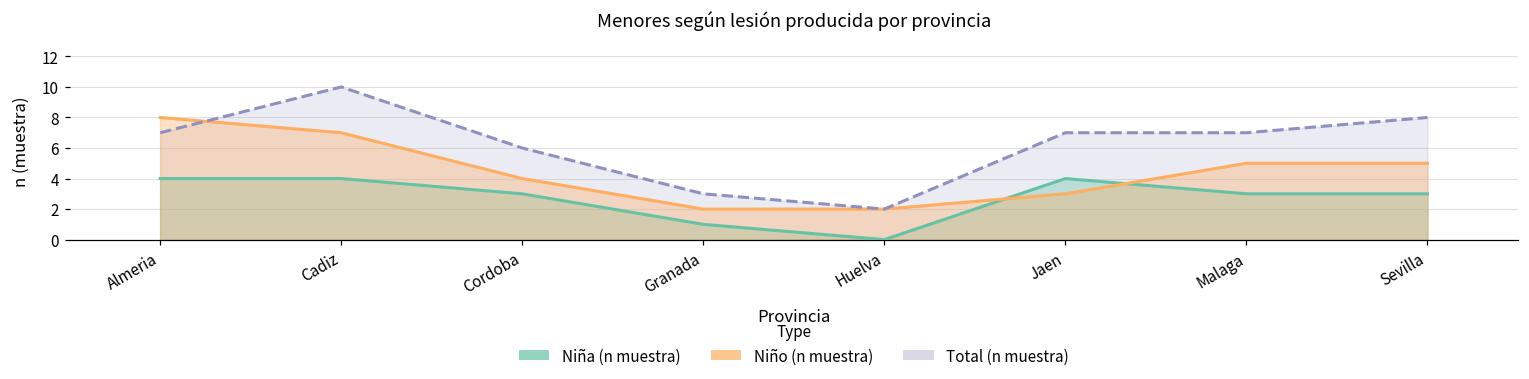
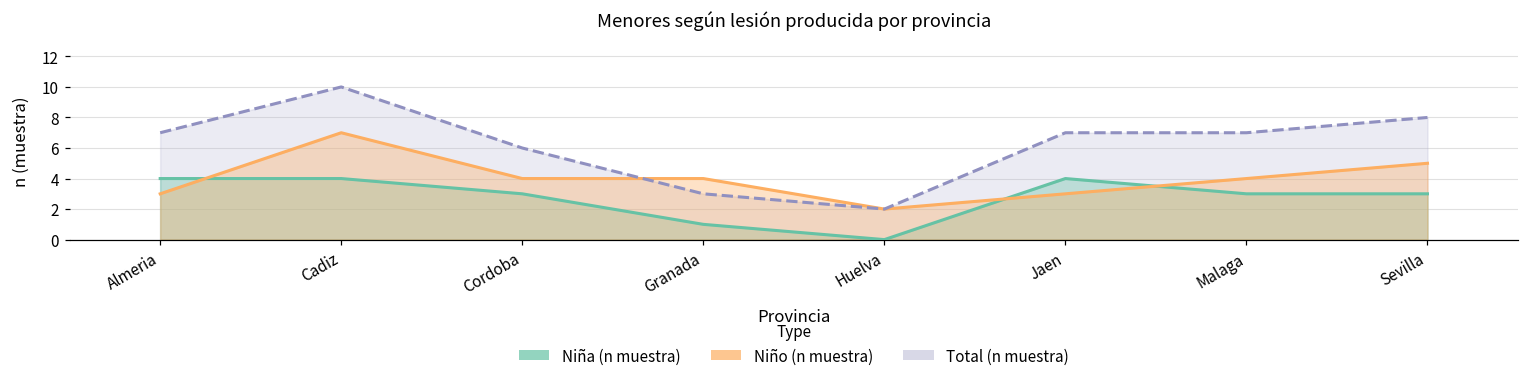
  {
    "Niño (n muestra)": {
-     "Almeria": 8,
+     "Almeria": 3,
      "Cadiz": 7,
      "Cordoba": 4,
-     "Granada": 2,
+     "Granada": 4,
      "Jaen": 3,
-     "Malaga": 5,
+     "Malaga": 4,
      "Sevilla": 5
    }
  }
